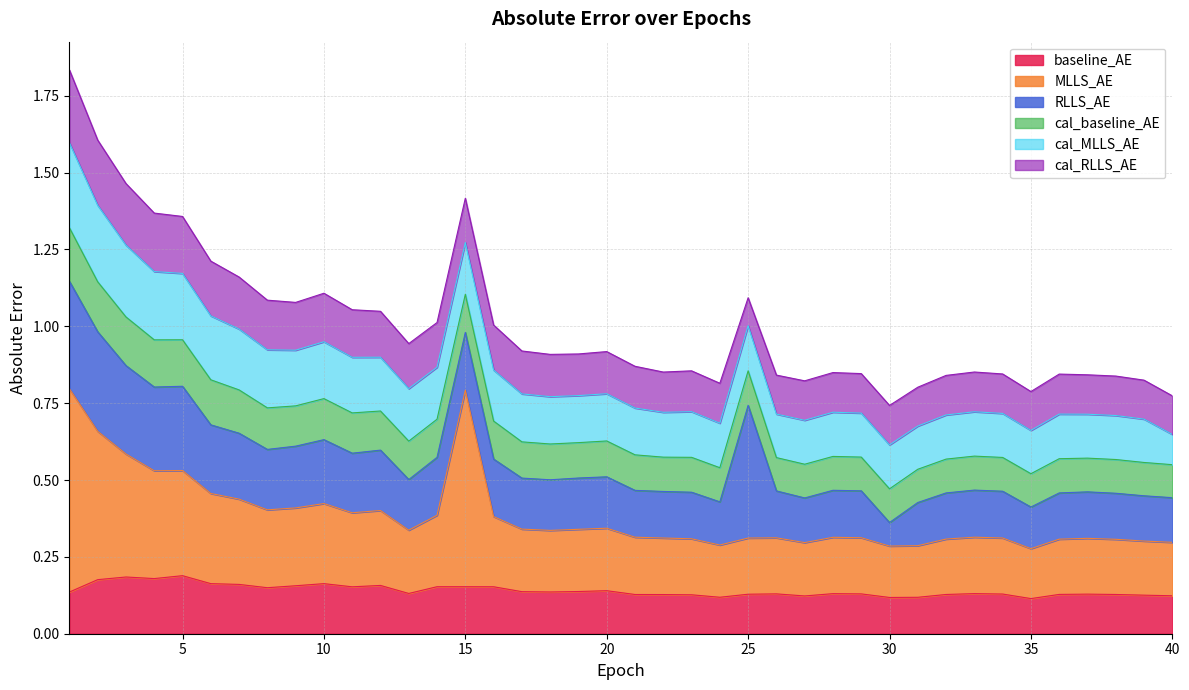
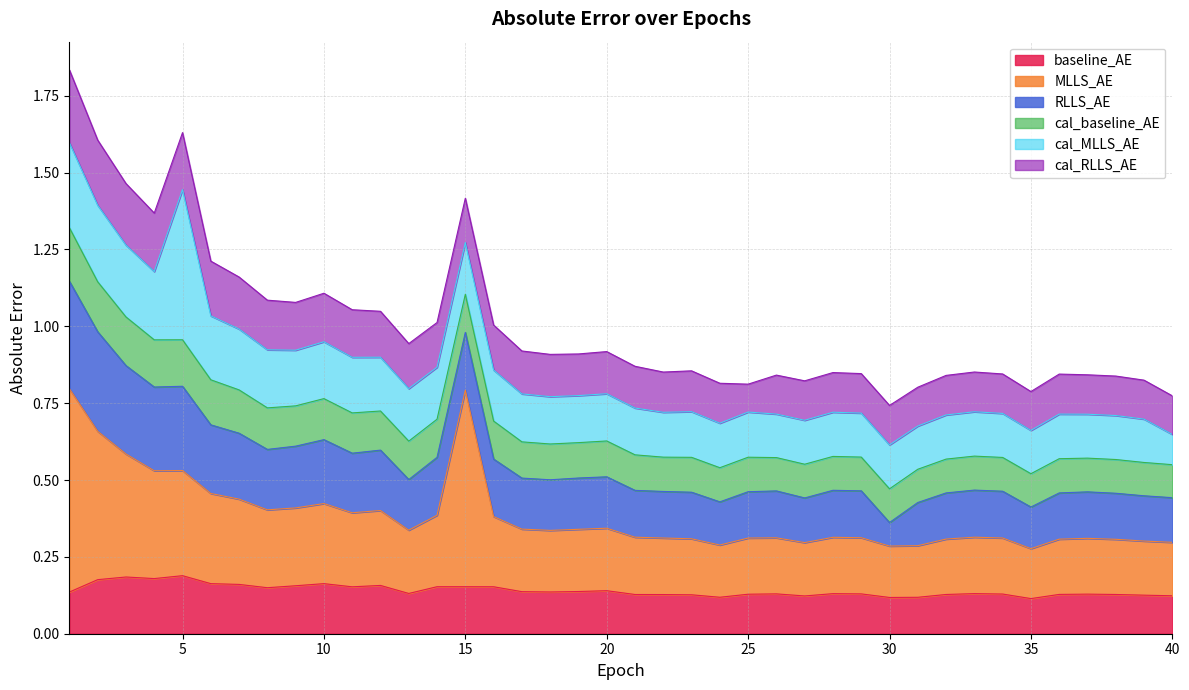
  {
    "baseline_AE": {
      "5": 0.19,
      "10": 0.16,
      "15": 0.15,
      "20": 0.14,
      "25": 0.13,
      "30": 0.12,
      "35": 0.11,
      "40": 0.12
    },
    "MLLS_AE": {
      "5": 0.34,
      "10": 0.26,
      "15": 0.64,
      "20": 0.20,
      "25": 0.18,
      "30": 0.17,
      "35": 0.16,
      "40": 0.17
    },
    "RLLS_AE": {
      "5": 0.27,
      "10": 0.21,
      "15": 0.19,
      "20": 0.17,
-     "25": 0.43,
+     "25": 0.15,
      "30": 0.08,
      "35": 0.14,
      "40": 0.15
    },
    "cal_baseline_AE": {
      "5": 0.15,
      "10": 0.13,
      "15": 0.12,
      "20": 0.12,
      "25": 0.11,
      "30": 0.11,
      "35": 0.11,
      "40": 0.11
    },
    "cal_MLLS_AE": {
-     "5": 0.22,
+     "5": 0.49,
      "10": 0.18,
      "15": 0.17,
      "20": 0.15,
      "25": 0.15,
      "30": 0.14,
      "35": 0.14,
      "40": 0.10
    },
    "cal_RLLS_AE": {
      "5": 0.19,
      "10": 0.16,
      "15": 0.14,
      "20": 0.14,
      "25": 0.09,
      "30": 0.13,
      "35": 0.13,
      "40": 0.13
    }
  }
